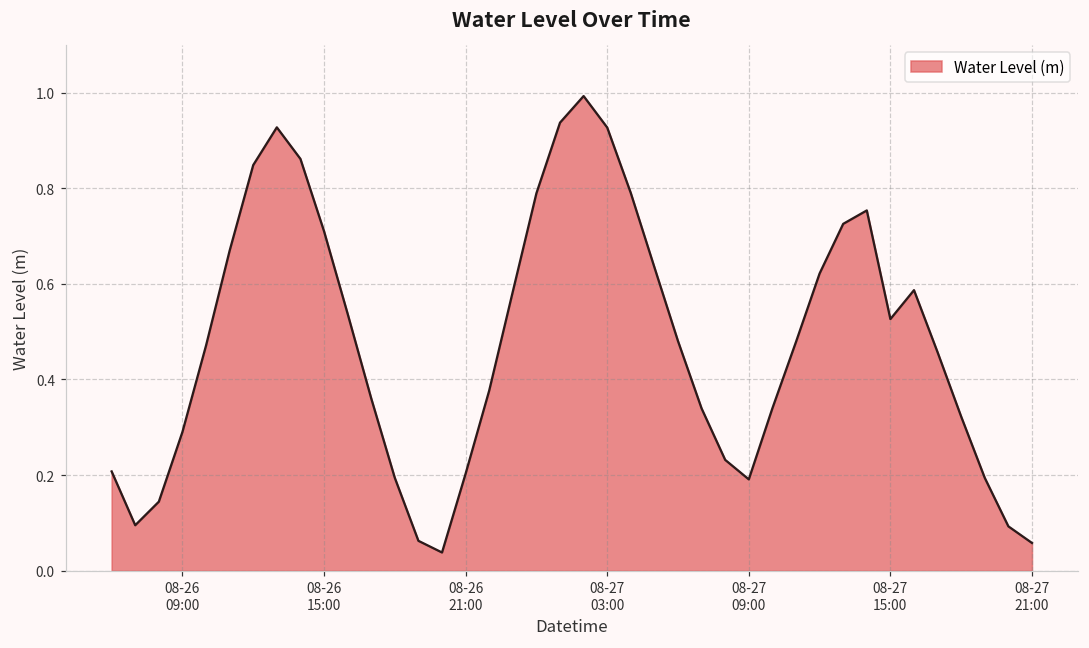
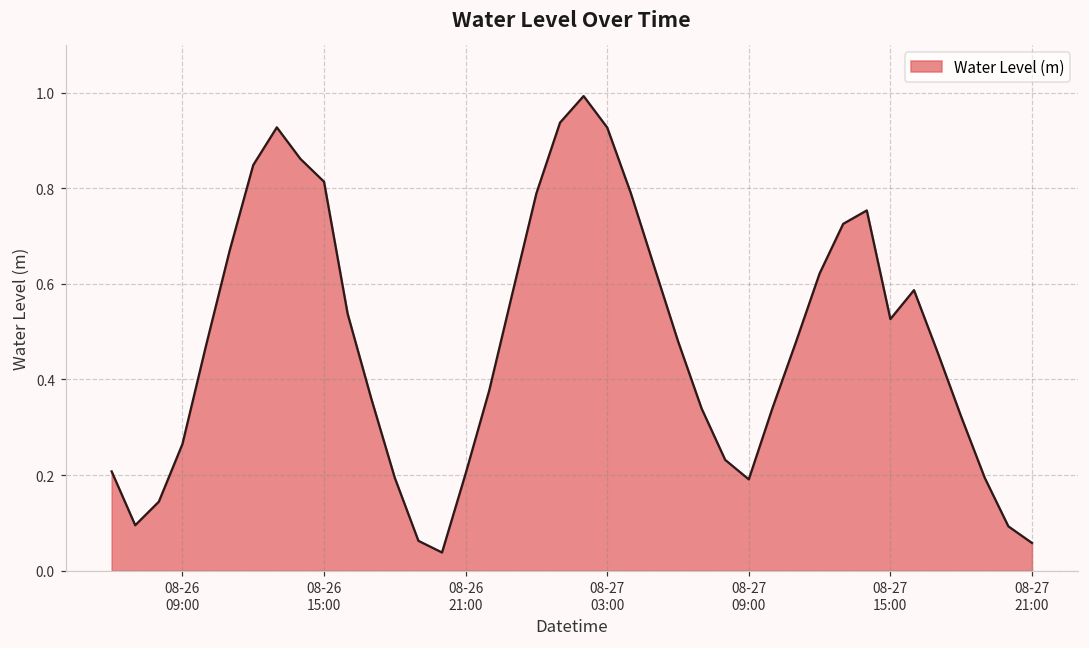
  {
-   "08-26 09:00": 0.29,
-   "08-26 15:00": 0.71,
+   "08-26 09:00": 0.26,
+   "08-26 15:00": 0.81,
    "08-26 21:00": 0.20,
    "08-27 03:00": 0.93,
    "08-27 09:00": 0.19,
    "08-27 15:00": 0.53,
    "08-27 21:00": 0.06
  }
